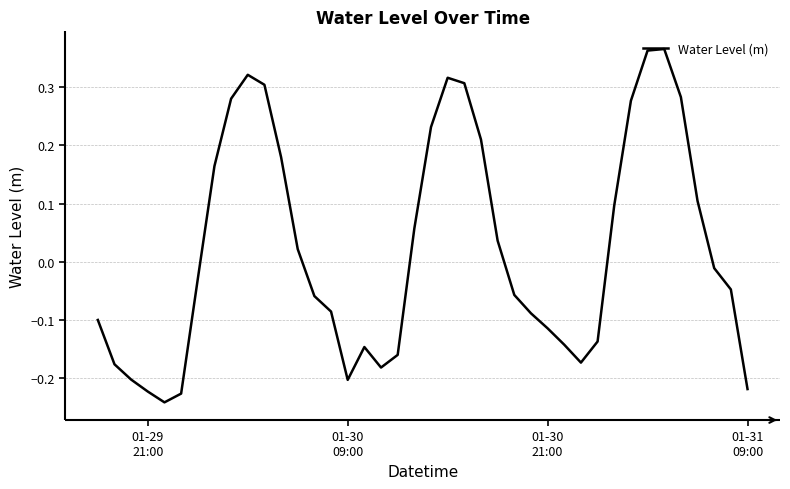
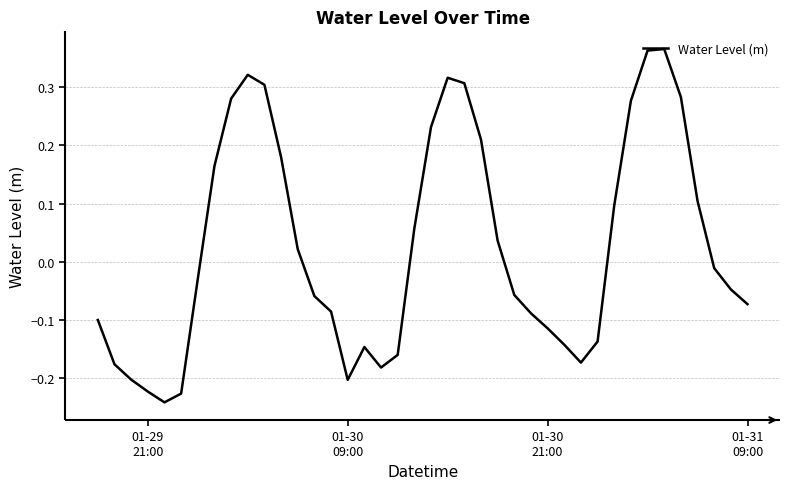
  {
    "01-29 21:00": -0.22,
    "01-30 09:00": -0.20,
    "01-30 21:00": -0.11,
-   "01-31 09:00": -0.22
+   "01-31 09:00": -0.07
  }
